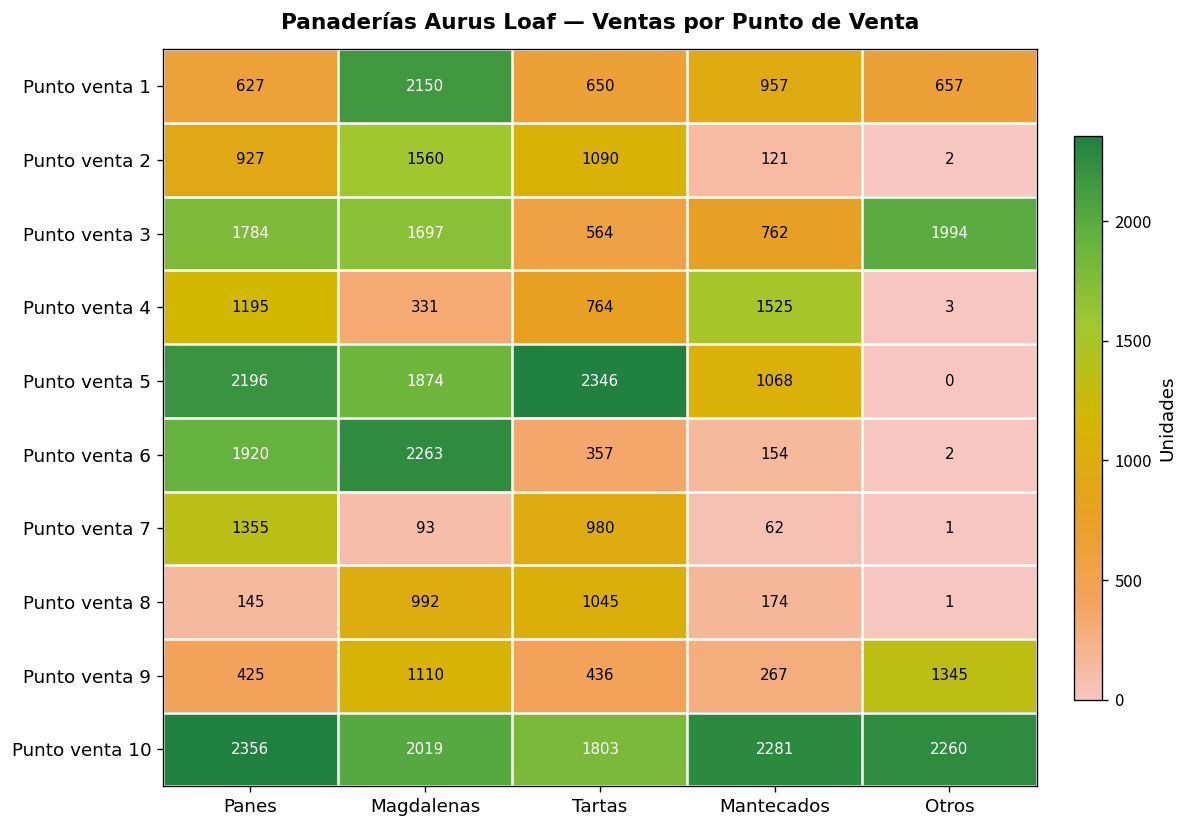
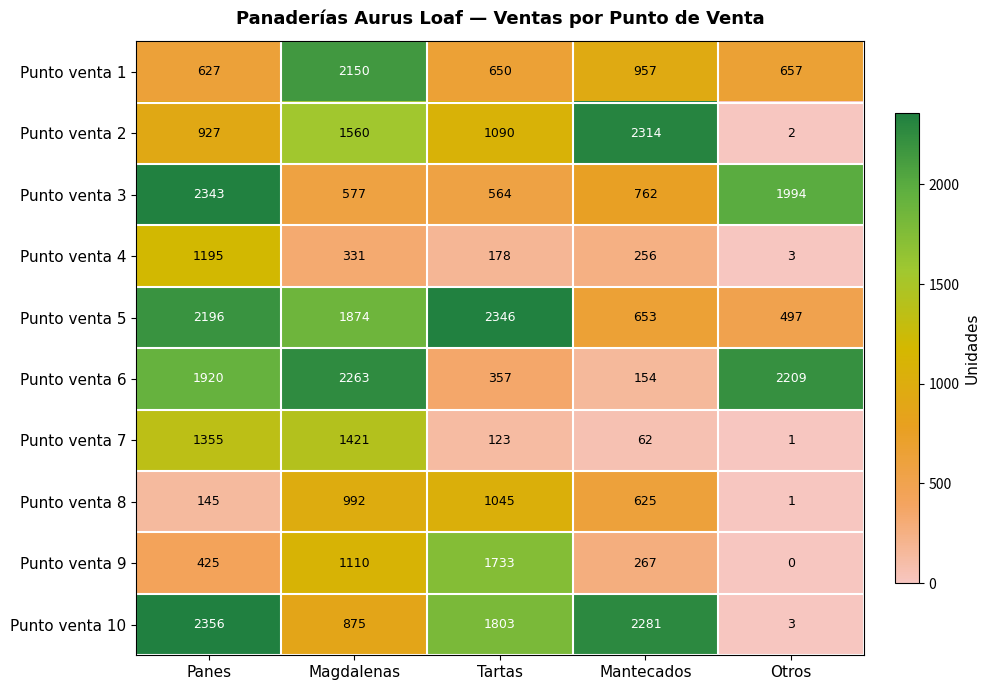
  {
    "Punto venta 1": {
      "Panes": 627,
      "Magdalenas": 2150,
      "Tartas": 650,
      "Mantecados": 957,
      "Otros": 657
    },
    "Punto venta 2": {
      "Panes": 927,
      "Magdalenas": 1560,
      "Tartas": 1090,
-     "Mantecados": 121,
+     "Mantecados": 2314,
      "Otros": 2
    },
    "Punto venta 3": {
-     "Panes": 1784,
-     "Magdalenas": 1697,
+     "Panes": 2343,
+     "Magdalenas": 577,
      "Tartas": 564,
      "Mantecados": 762,
      "Otros": 1994
    },
    "Punto venta 4": {
      "Panes": 1195,
      "Magdalenas": 331,
-     "Tartas": 764,
-     "Mantecados": 1525,
+     "Tartas": 178,
+     "Mantecados": 256,
      "Otros": 3
    },
    "Punto venta 5": {
      "Panes": 2196,
      "Magdalenas": 1874,
      "Tartas": 2346,
-     "Mantecados": 1068,
-     "Otros": 0
+     "Mantecados": 653,
+     "Otros": 497
    },
    "Punto venta 6": {
      "Panes": 1920,
      "Magdalenas": 2263,
      "Tartas": 357,
      "Mantecados": 154,
-     "Otros": 2
+     "Otros": 2209
    },
    "Punto venta 7": {
      "Panes": 1355,
-     "Magdalenas": 93,
-     "Tartas": 980,
+     "Magdalenas": 1421,
+     "Tartas": 123,
      "Mantecados": 62,
      "Otros": 1
    },
    "Punto venta 8": {
      "Panes": 145,
      "Magdalenas": 992,
      "Tartas": 1045,
-     "Mantecados": 174,
+     "Mantecados": 625,
      "Otros": 1
    },
    "Punto venta 9": {
      "Panes": 425,
      "Magdalenas": 1110,
-     "Tartas": 436,
+     "Tartas": 1733,
      "Mantecados": 267,
-     "Otros": 1345
+     "Otros": 0
    },
    "Punto venta 10": {
      "Panes": 2356,
-     "Magdalenas": 2019,
+     "Magdalenas": 875,
      "Tartas": 1803,
      "Mantecados": 2281,
-     "Otros": 2260
+     "Otros": 3
    }
  }
